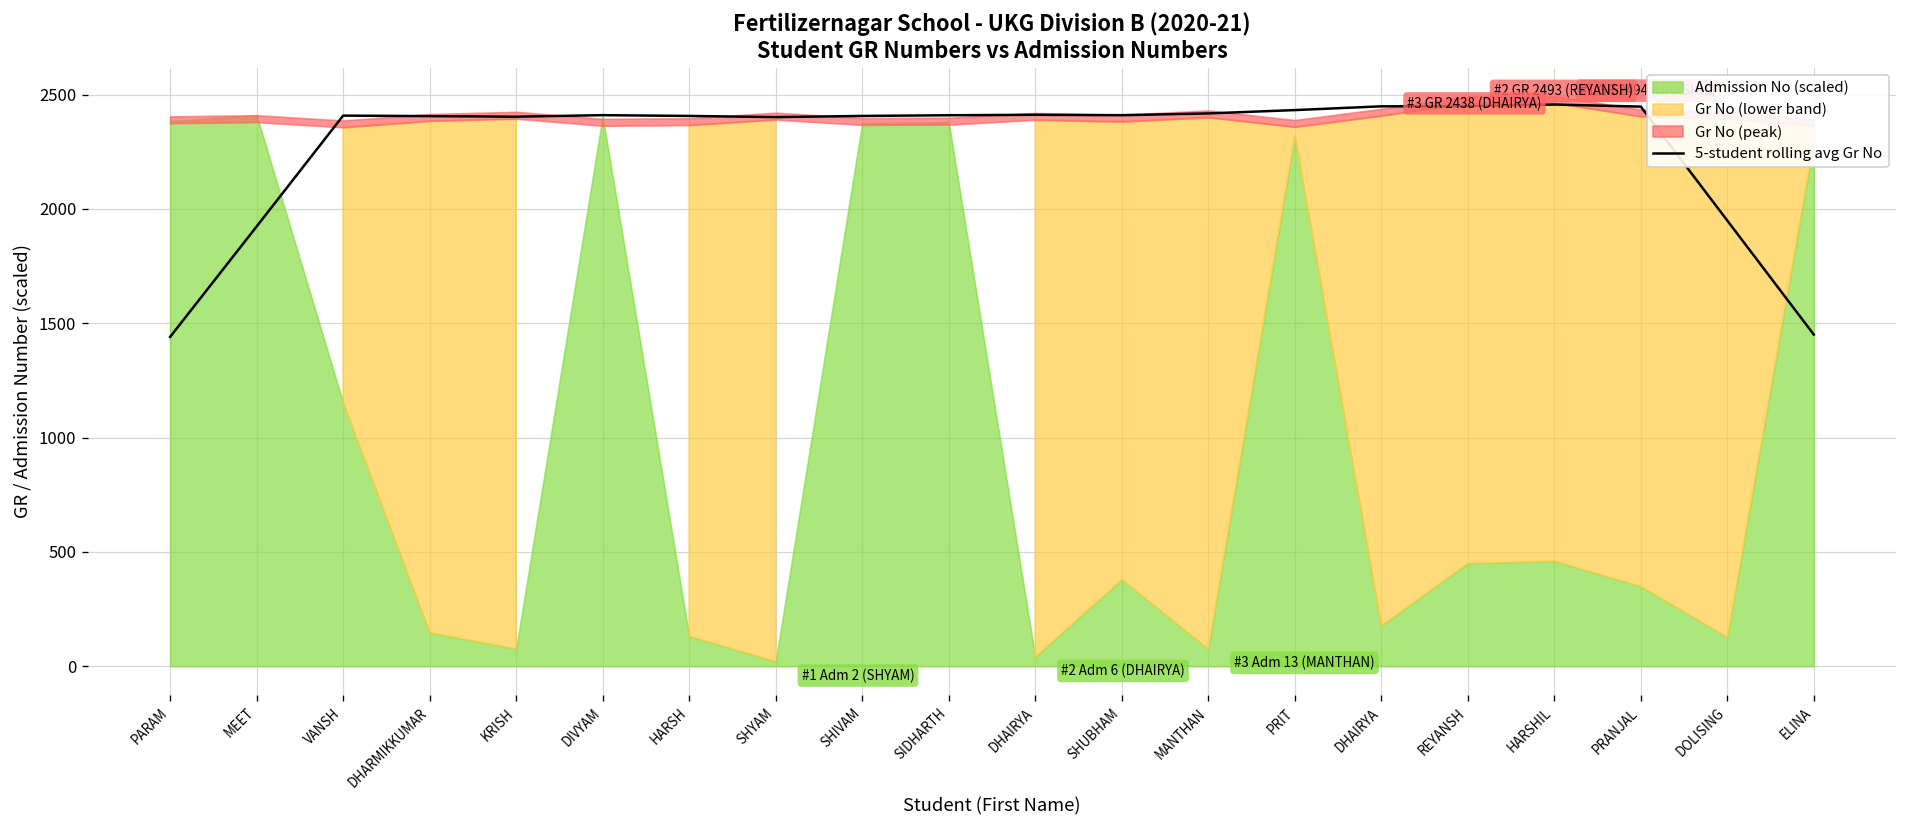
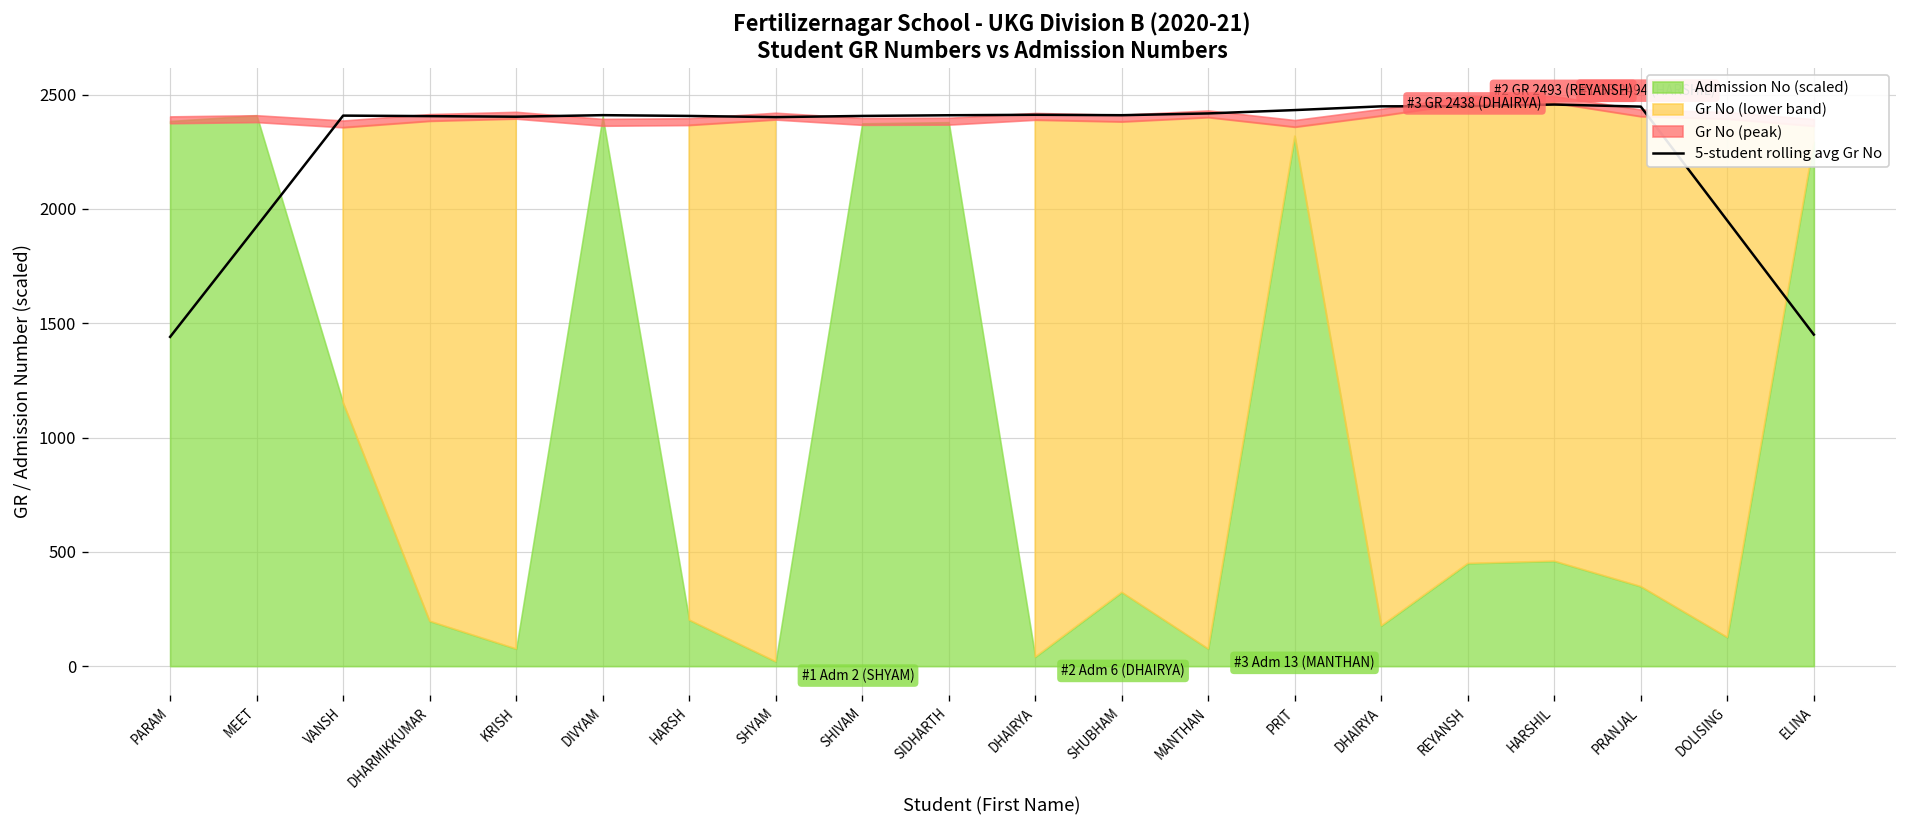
  {
    "5-student rolling avg Gr No": {
      "PARAM": 1440,
      "MEET": 1920,
      "VANSH": 2410,
      "KRISH": 2400,
      "SHYAM": 2400,
      "PRIT": 2430,
      "HARSHIL": 2460,
      "DOLISING": 1950,
      "ELINA": 1450
    },
    "Admission No (scaled)": {
      "PARAM": 2380,
      "VANSH": 1150,
-     "DHARMIKKUMAR": 150,
+     "DHARMIKKUMAR": 200,
      "KRISH": 80,
-     "HARSH": 130,
+     "HARSH": 200,
      "SHIVAM": 2370,
      "SIDHARTH": 2380,
-     "SHUBHAM": 380,
+     "SHUBHAM": 320,
      "PRIT": 2320,
      "REYANSH": 450,
      "HARSHIL": 460,
      "PRANJAL": 350,
      "DOLISING": 130
    }
  }
